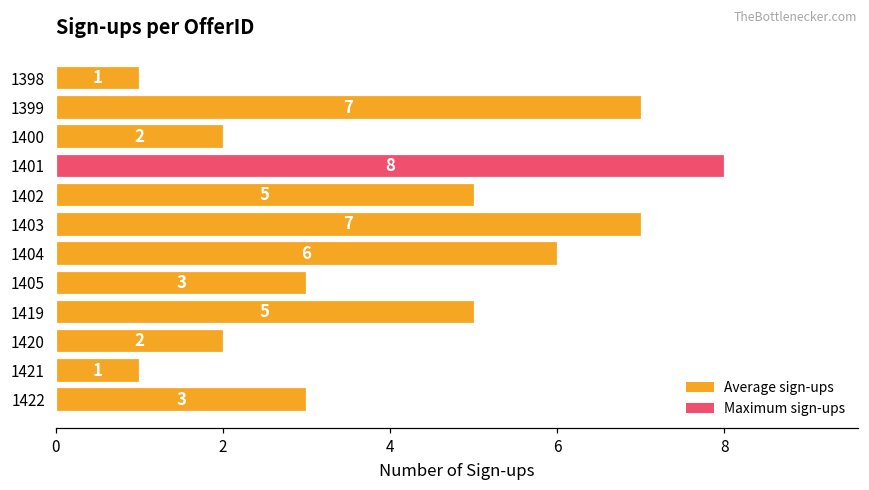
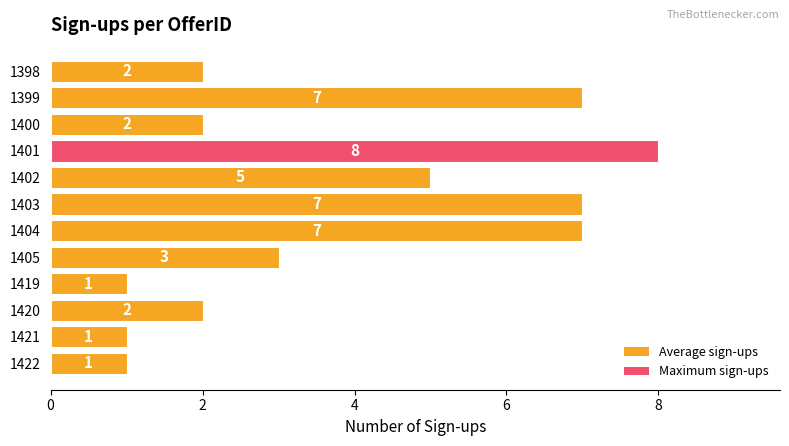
  {
-   "1398": 1,
+   "1398": 2,
    "1399": 7,
    "1400": 2,
    "1401": 8,
    "1402": 5,
    "1403": 7,
-   "1404": 6,
+   "1404": 7,
    "1405": 3,
-   "1419": 5,
+   "1419": 1,
    "1420": 2,
    "1421": 1,
-   "1422": 3
+   "1422": 1
  }
